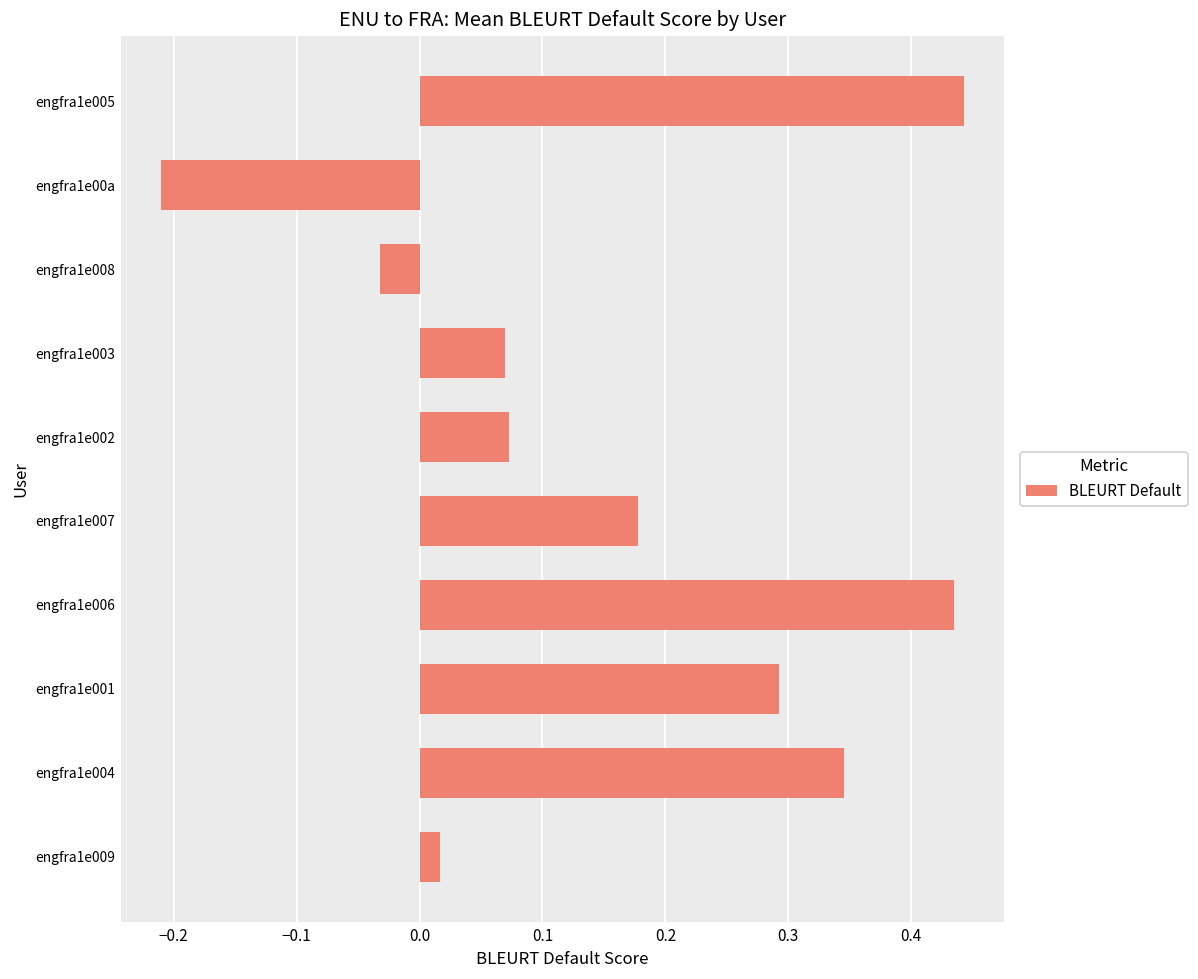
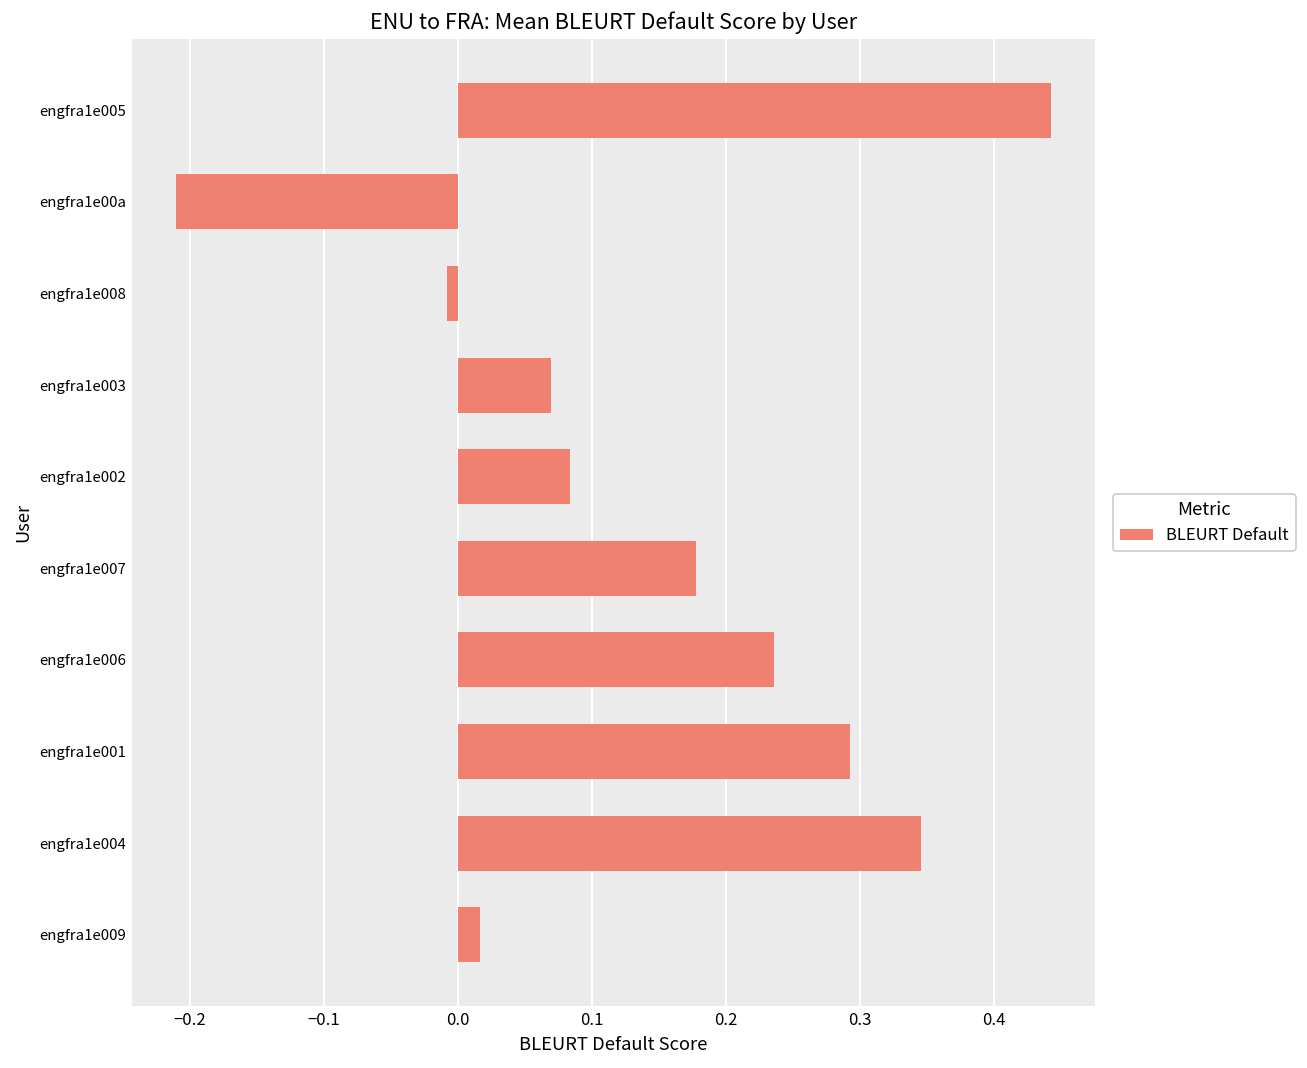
  {
    "engfra1e005": 0.443,
    "engfra1e00a": -0.210,
-   "engfra1e008": -0.032,
+   "engfra1e008": -0.008,
    "engfra1e003": 0.069,
-   "engfra1e002": 0.073,
+   "engfra1e002": 0.084,
    "engfra1e007": 0.178,
-   "engfra1e006": 0.435,
+   "engfra1e006": 0.236,
    "engfra1e001": 0.293,
    "engfra1e004": 0.346,
    "engfra1e009": 0.017
  }
